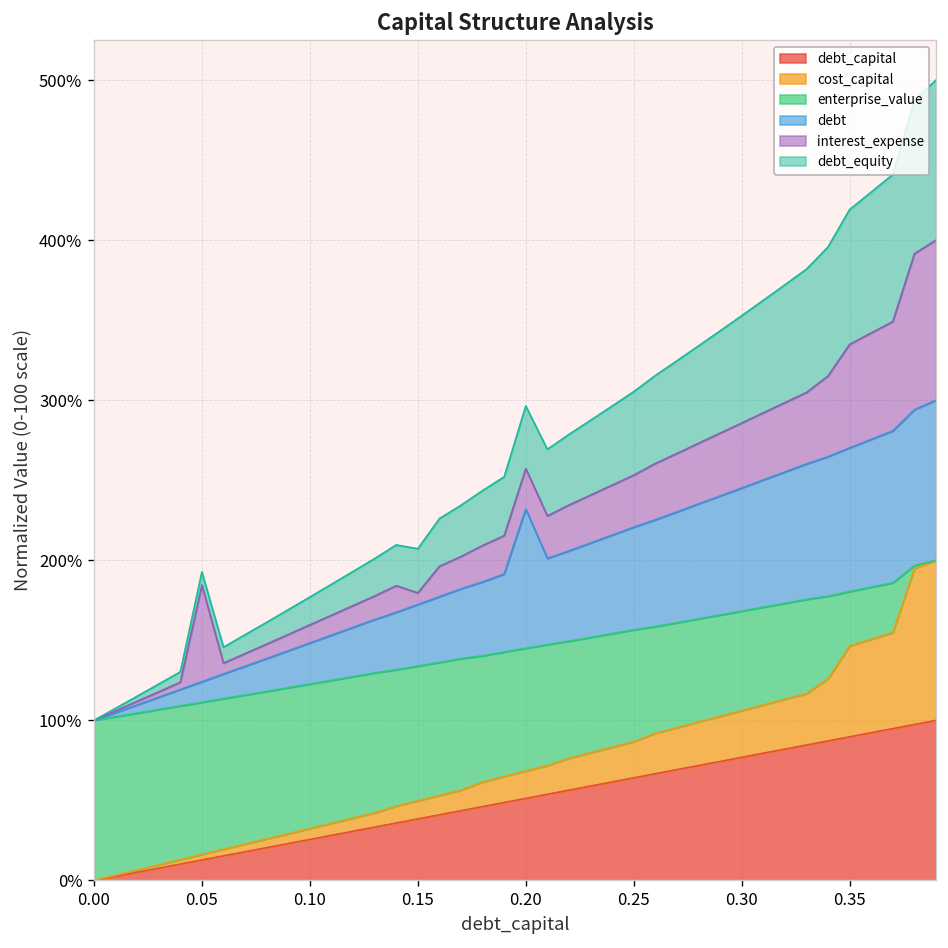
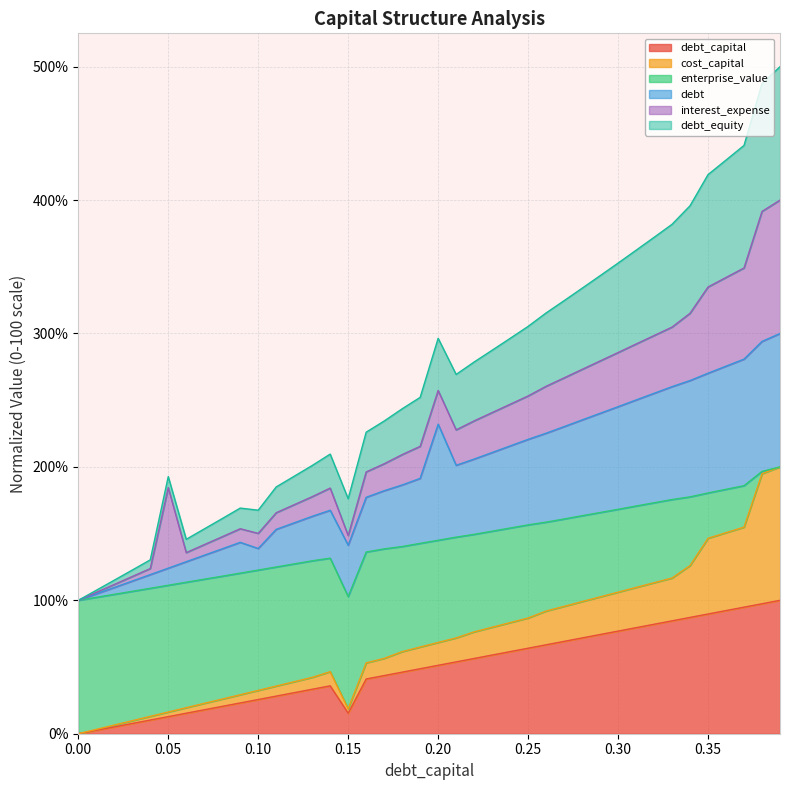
  {
    "debt_capital": {
      "0.05": "13%",
      "0.10": "26%",
-     "0.15": "38%",
+     "0.15": "15%",
      "0.20": "51%",
      "0.25": "64%",
      "0.30": "77%",
      "0.35": "90%"
    },
    "cost_capital": {
      "0.05": "3%",
      "0.10": "7%",
-     "0.15": "11%",
+     "0.15": "3%",
      "0.20": "17%",
      "0.25": "23%",
      "0.30": "29%",
      "0.35": "57%"
    },
    "debt": {
      "0.05": "13%",
-     "0.10": "26%",
+     "0.10": "16%",
      "0.15": "38%",
      "0.20": "87%",
      "0.25": "64%",
      "0.30": "77%",
      "0.35": "90%"
    },
    "interest_expense": {
      "0.05": "60%",
      "0.10": "11%",
      "0.15": "7%",
      "0.20": "25%",
      "0.25": "33%",
      "0.30": "41%",
      "0.35": "65%"
    }
  }
